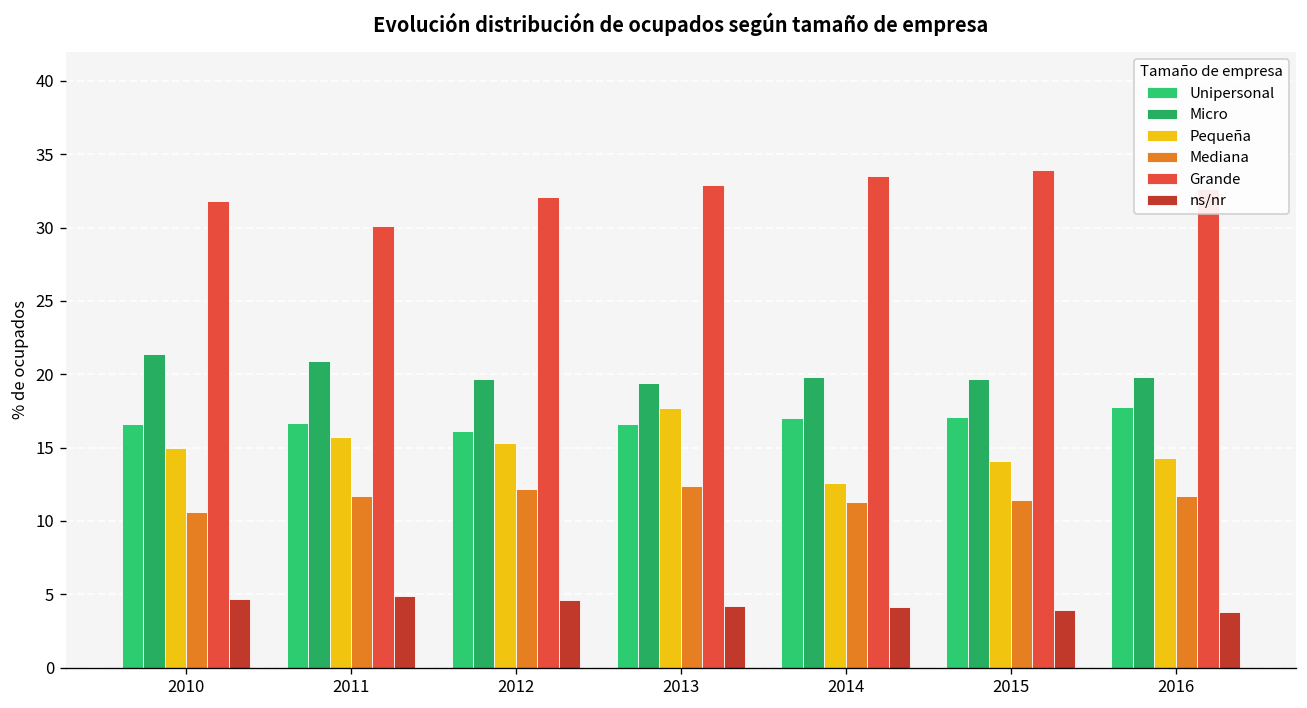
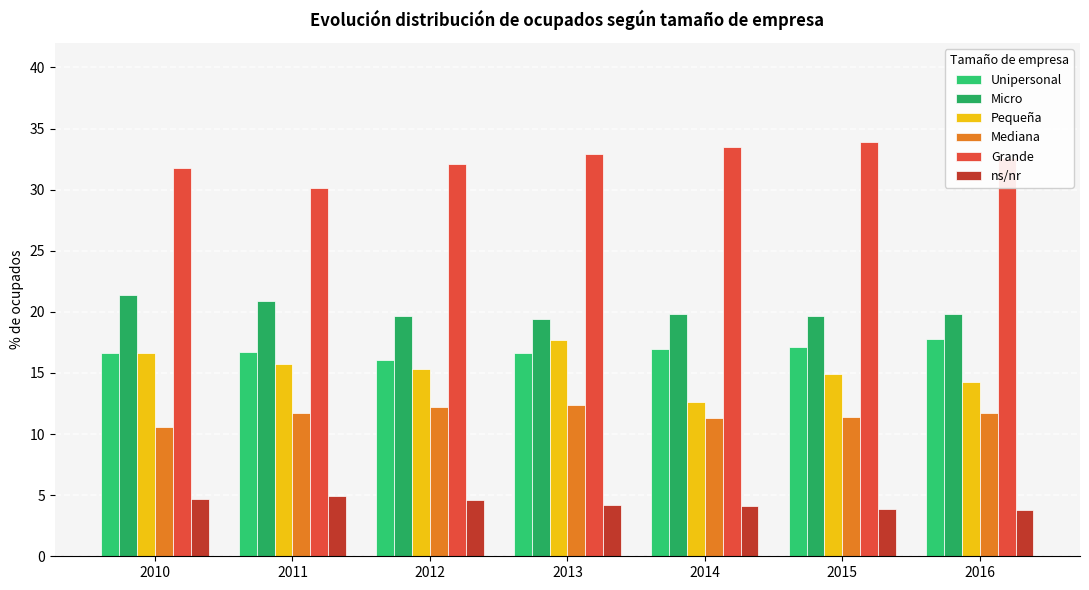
  {
    "Pequeña": {
-     "2010": 15.0,
+     "2010": 16.6,
      "2011": 15.7,
      "2012": 15.3,
      "2013": 17.7,
      "2014": 12.6,
-     "2015": 14.1,
+     "2015": 14.9,
      "2016": 14.3
    }
  }
